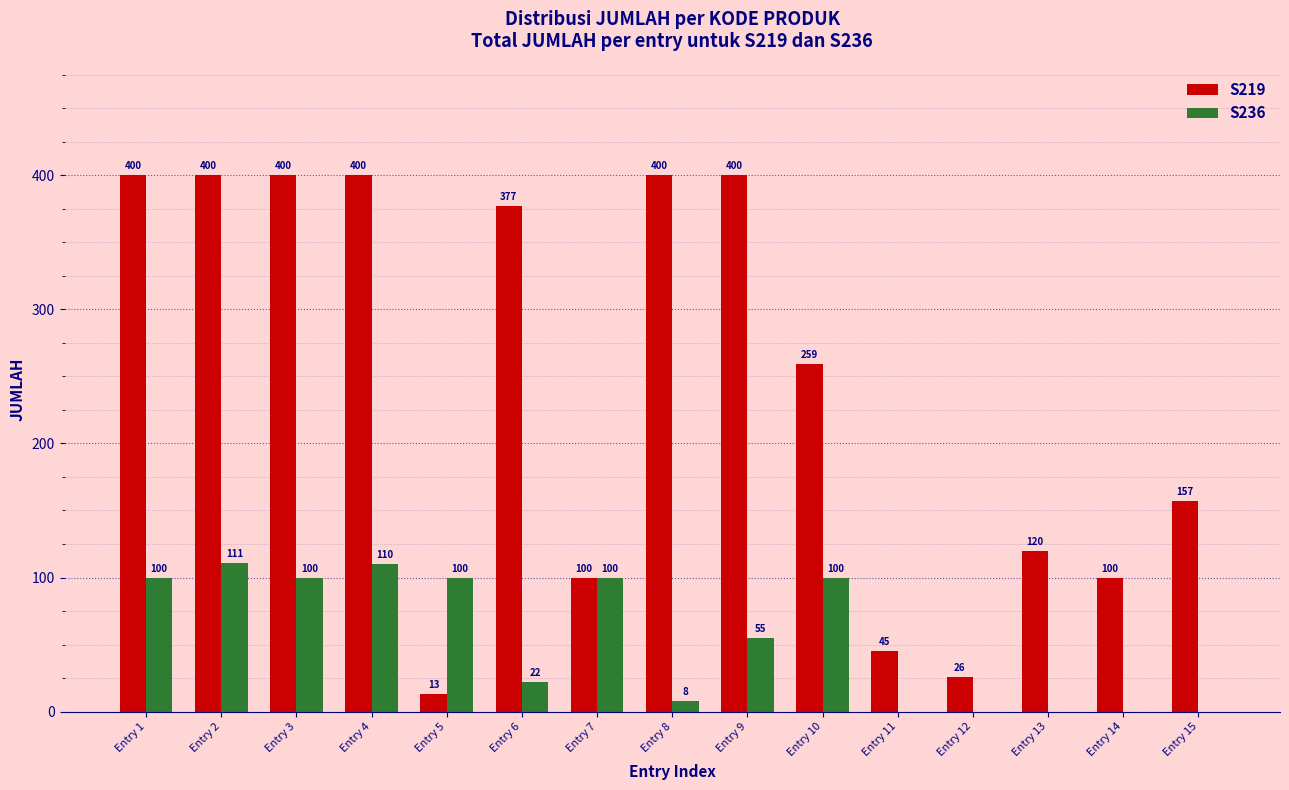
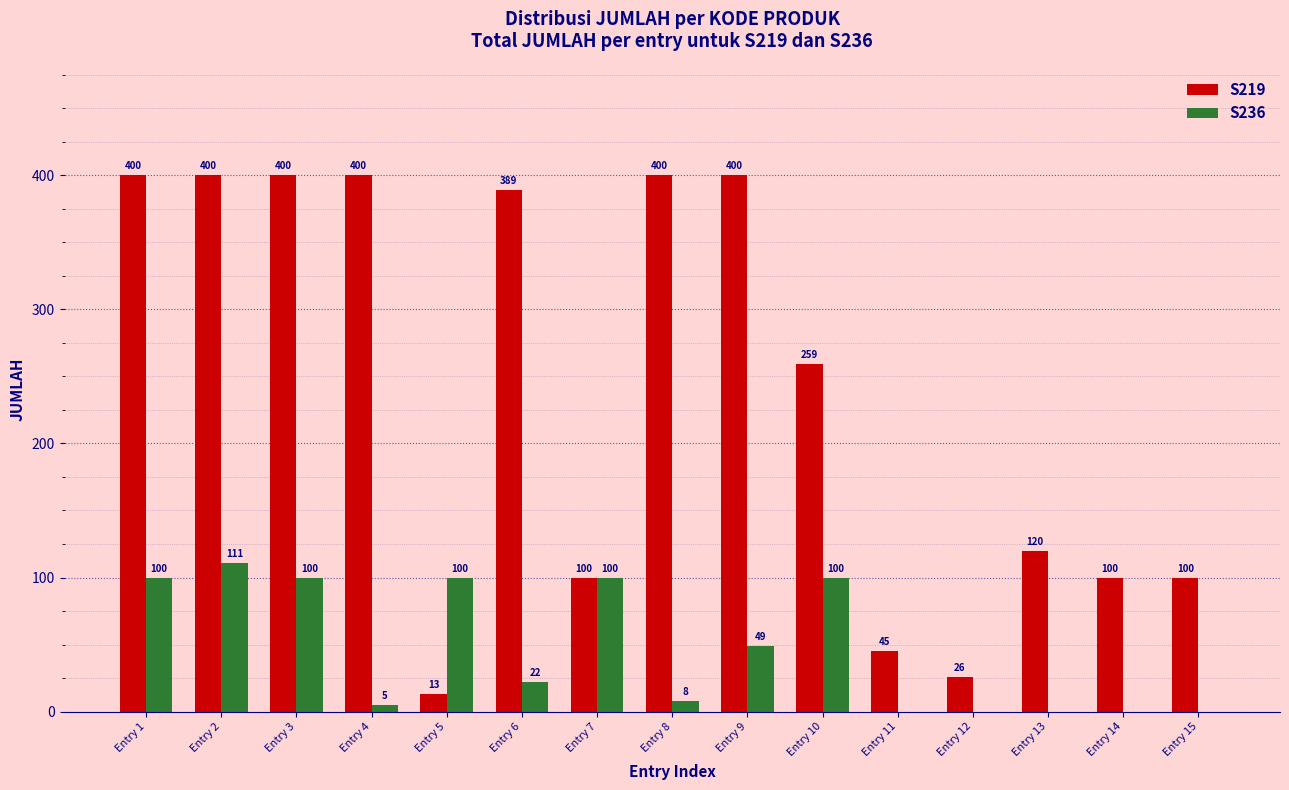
  {
    "S219": {
      "Entry 1": 400,
      "Entry 2": 400,
      "Entry 3": 400,
      "Entry 4": 400,
      "Entry 5": 13,
-     "Entry 6": 377,
+     "Entry 6": 389,
      "Entry 7": 100,
      "Entry 8": 400,
      "Entry 9": 400,
      "Entry 10": 259,
      "Entry 11": 45,
      "Entry 12": 26,
      "Entry 13": 120,
      "Entry 14": 100,
-     "Entry 15": 157
+     "Entry 15": 100
    },
    "S236": {
      "Entry 1": 100,
      "Entry 2": 111,
      "Entry 3": 100,
-     "Entry 4": 110,
+     "Entry 4": 5,
      "Entry 5": 100,
      "Entry 6": 22,
      "Entry 7": 100,
      "Entry 8": 8,
-     "Entry 9": 55,
+     "Entry 9": 49,
      "Entry 10": 100
    }
  }
